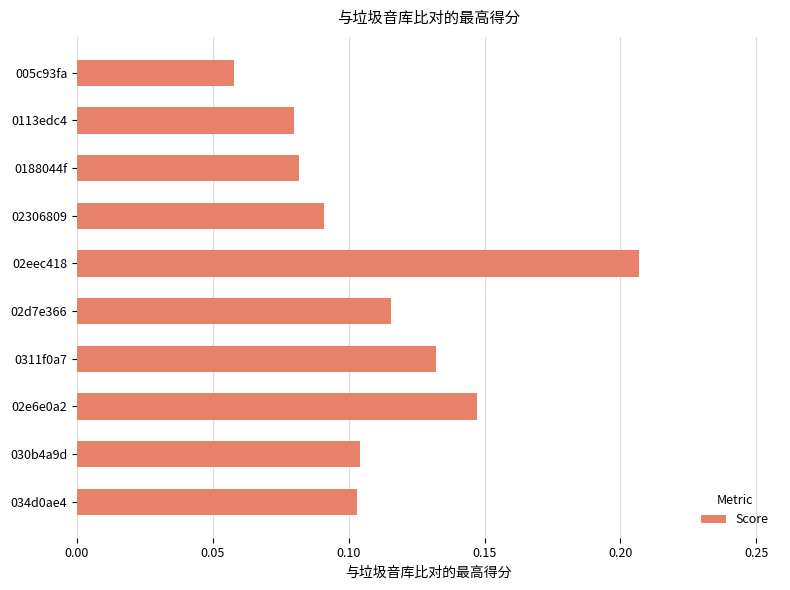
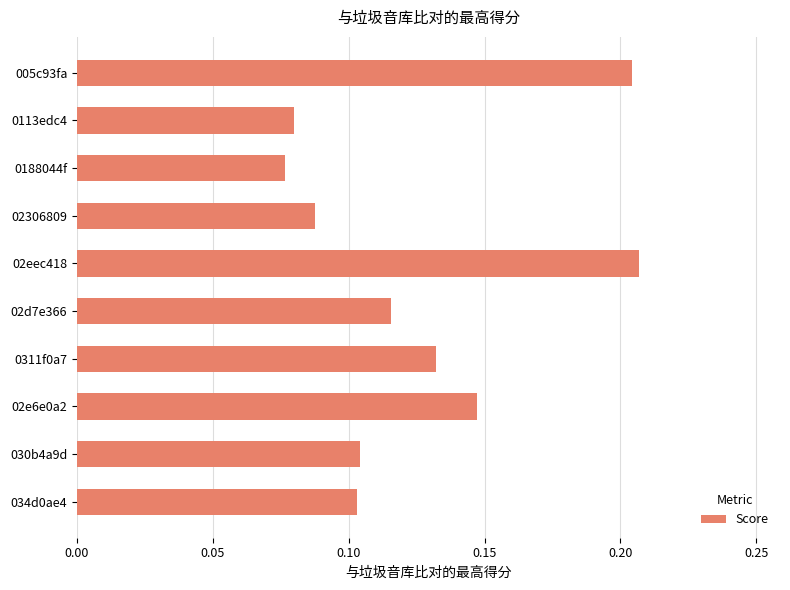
  {
-   "005c93fa": 0.058,
+   "005c93fa": 0.204,
    "0113edc4": 0.080,
-   "0188044f": 0.082,
-   "02306809": 0.091,
+   "0188044f": 0.076,
+   "02306809": 0.087,
    "02eec418": 0.207,
    "02d7e366": 0.116,
    "0311f0a7": 0.132,
    "02e6e0a2": 0.147,
    "030b4a9d": 0.104,
    "034d0ae4": 0.103
  }
